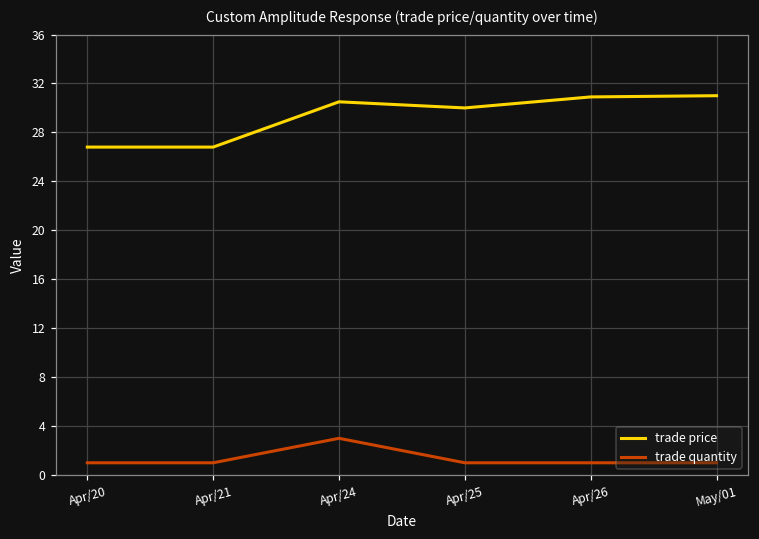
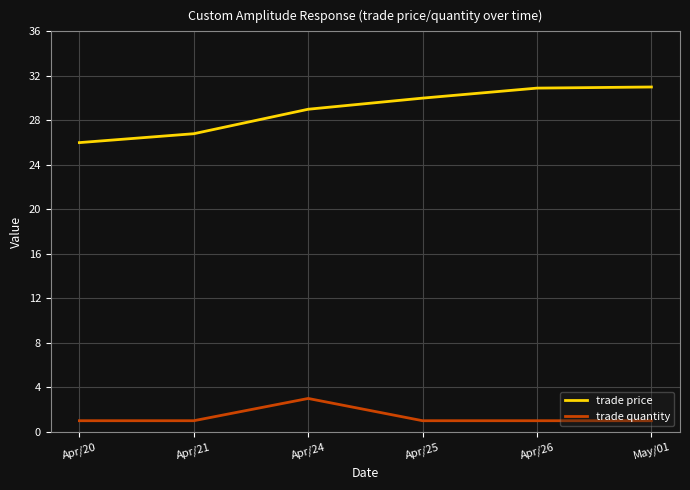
  {
    "trade price": {
-     "Apr/20": 26.8,
+     "Apr/20": 26.0,
      "Apr/21": 26.8,
-     "Apr/24": 30.5,
+     "Apr/24": 29.0,
      "Apr/25": 30.0,
      "Apr/26": 30.9,
      "May/01": 31.0
    },
    "trade quantity": {
      "Apr/20": 1.0,
      "Apr/21": 1.0,
      "Apr/24": 3.0,
      "Apr/25": 1.0,
      "Apr/26": 1.0
    }
  }
